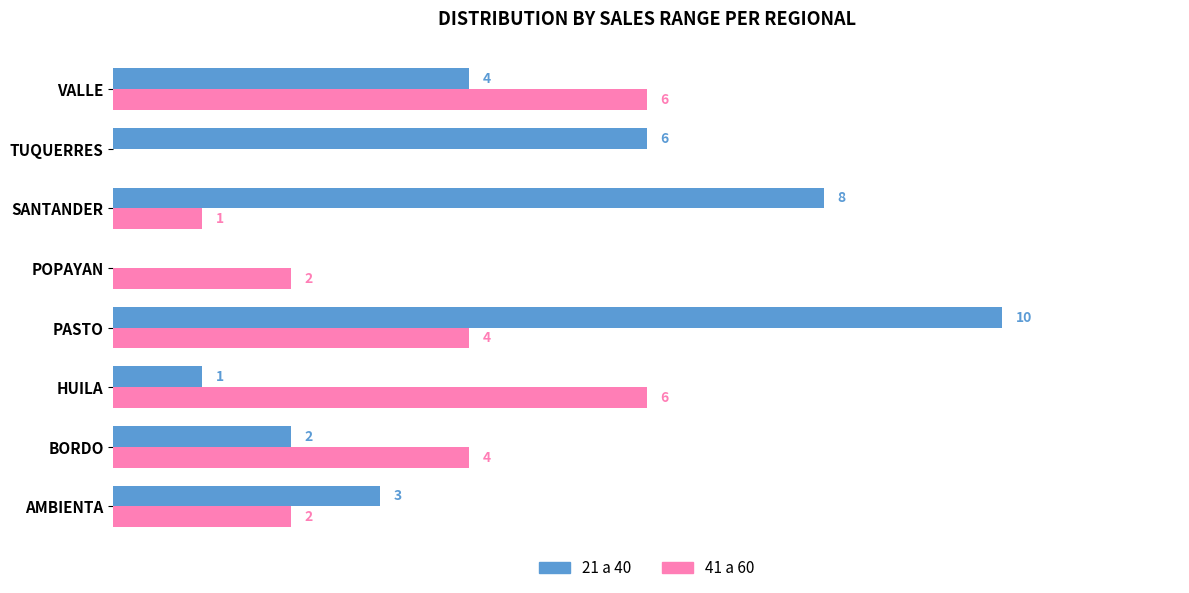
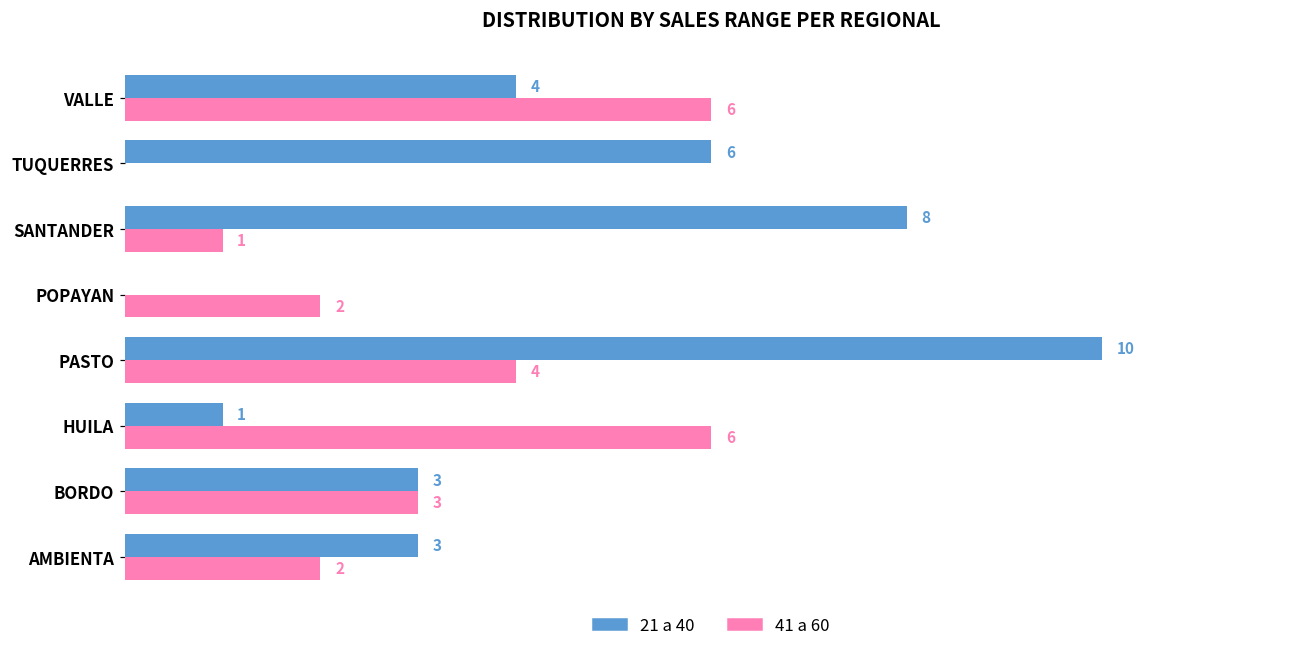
  {
    "21 a 40": {
      "VALLE": 4,
      "TUQUERRES": 6,
      "SANTANDER": 8,
      "PASTO": 10,
      "HUILA": 1,
-     "BORDO": 2,
+     "BORDO": 3,
      "AMBIENTA": 3
    },
    "41 a 60": {
      "VALLE": 6,
      "SANTANDER": 1,
      "POPAYAN": 2,
      "PASTO": 4,
      "HUILA": 6,
-     "BORDO": 4,
+     "BORDO": 3,
      "AMBIENTA": 2
    }
  }
